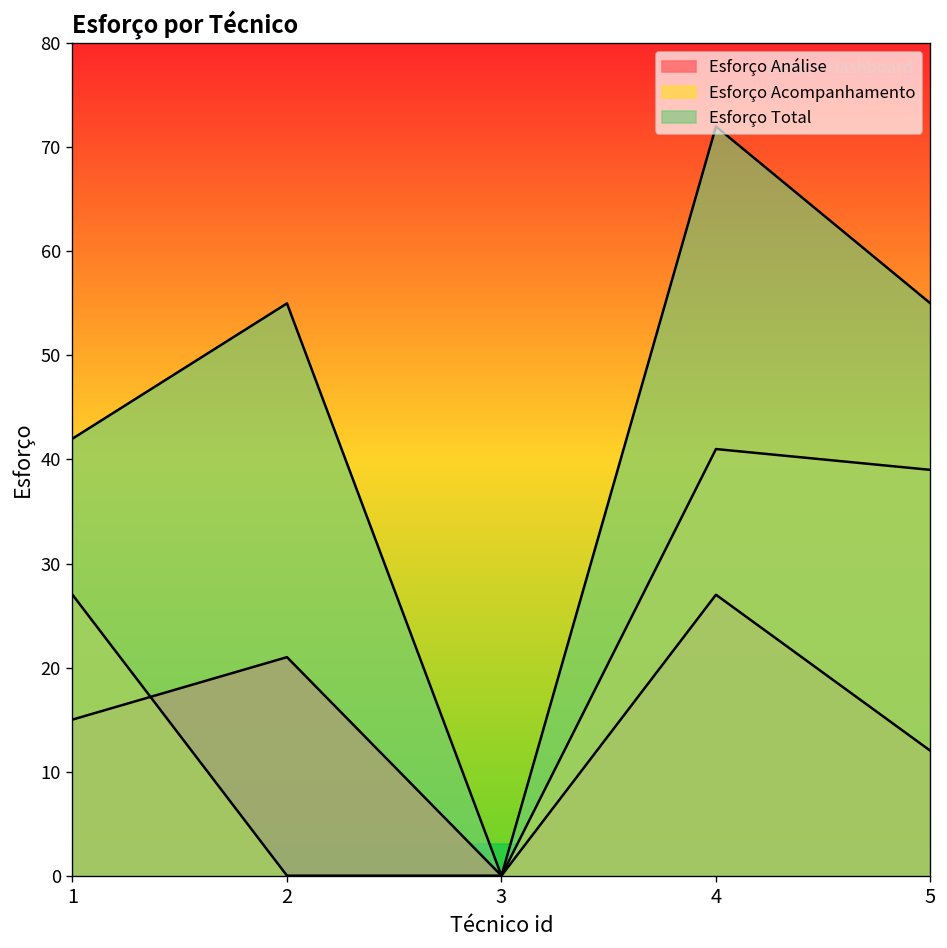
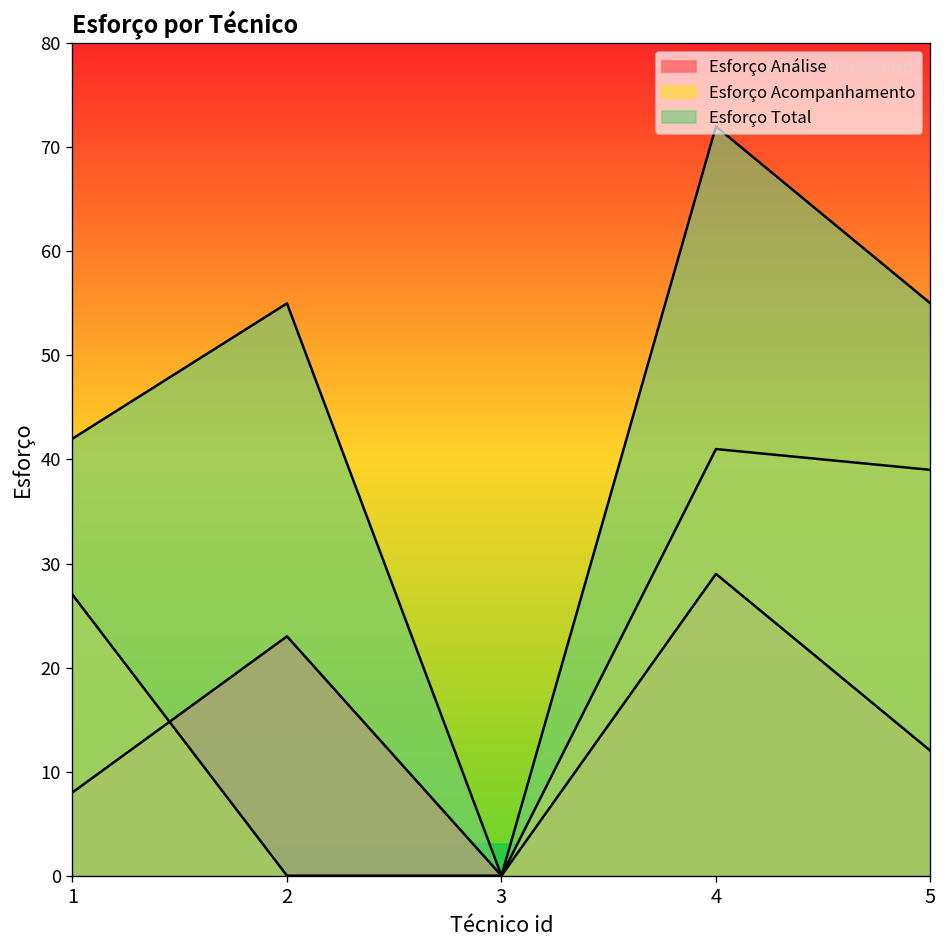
  {
    "Esforço Análise": {
-     "1": 15,
-     "2": 21,
-     "4": 27,
+     "1": 8,
+     "2": 23,
+     "4": 29,
      "5": 12
    },
    "Esforço Acompanhamento": {
      "1": 27,
      "4": 41,
      "5": 39
    },
    "Esforço Total": {
      "1": 42,
      "2": 55,
      "5": 55
    }
  }
